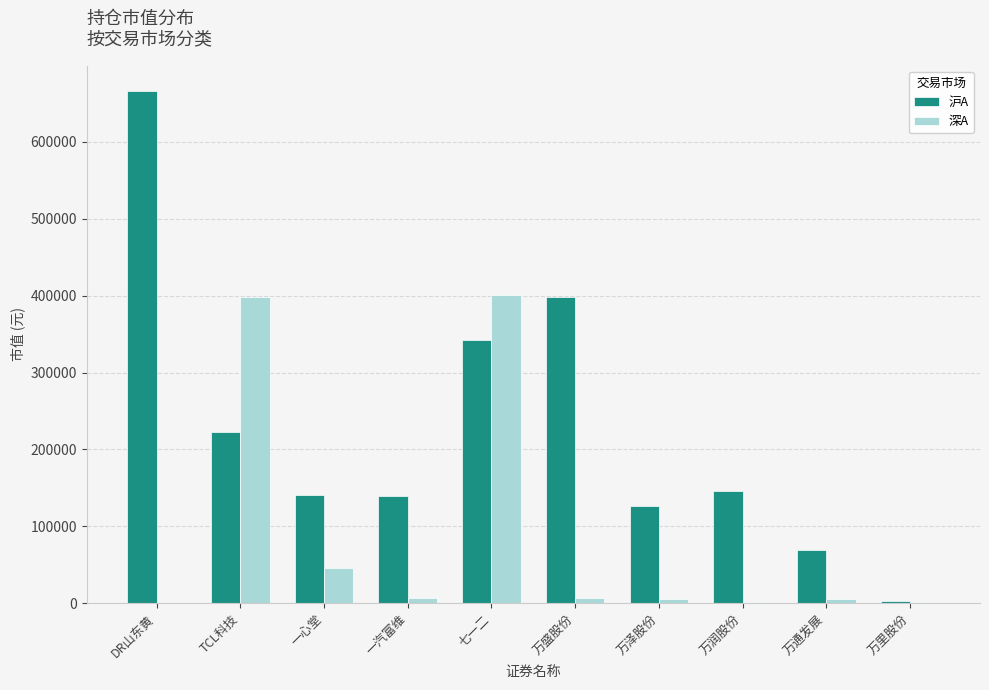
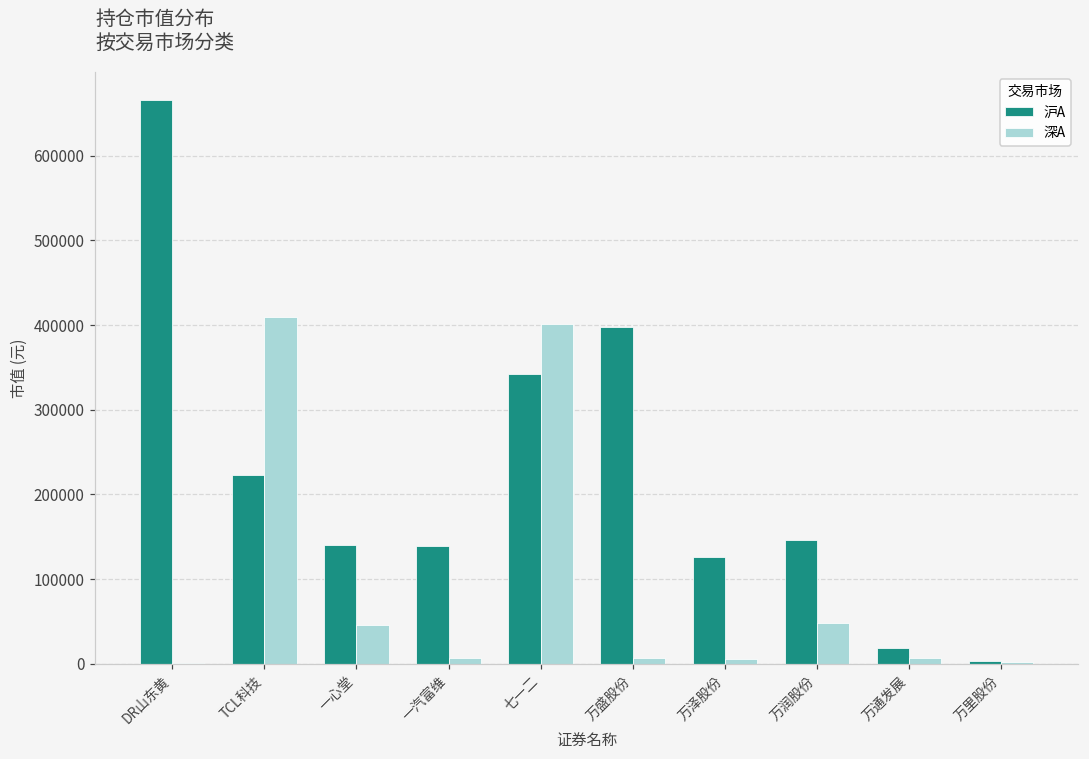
  {
    "沪A": {
      "DR山东黄": 670000,
      "TCL科技": 220000,
      "一心堂": 140000,
      "一汽富维": 140000,
      "七一二": 340000,
      "万盛股份": 400000,
      "万泽股份": 130000,
      "万润股份": 150000,
-     "万通发展": 70000,
+     "万通发展": 20000,
      "万里股份": 0
    },
    "深A": {
-     "TCL科技": 400000,
+     "TCL科技": 410000,
      "一心堂": 50000,
      "一汽富维": 10000,
      "七一二": 400000,
      "万盛股份": 10000,
      "万泽股份": 10000,
-     "万润股份": 0,
+     "万润股份": 50000,
      "万通发展": 10000
    }
  }
